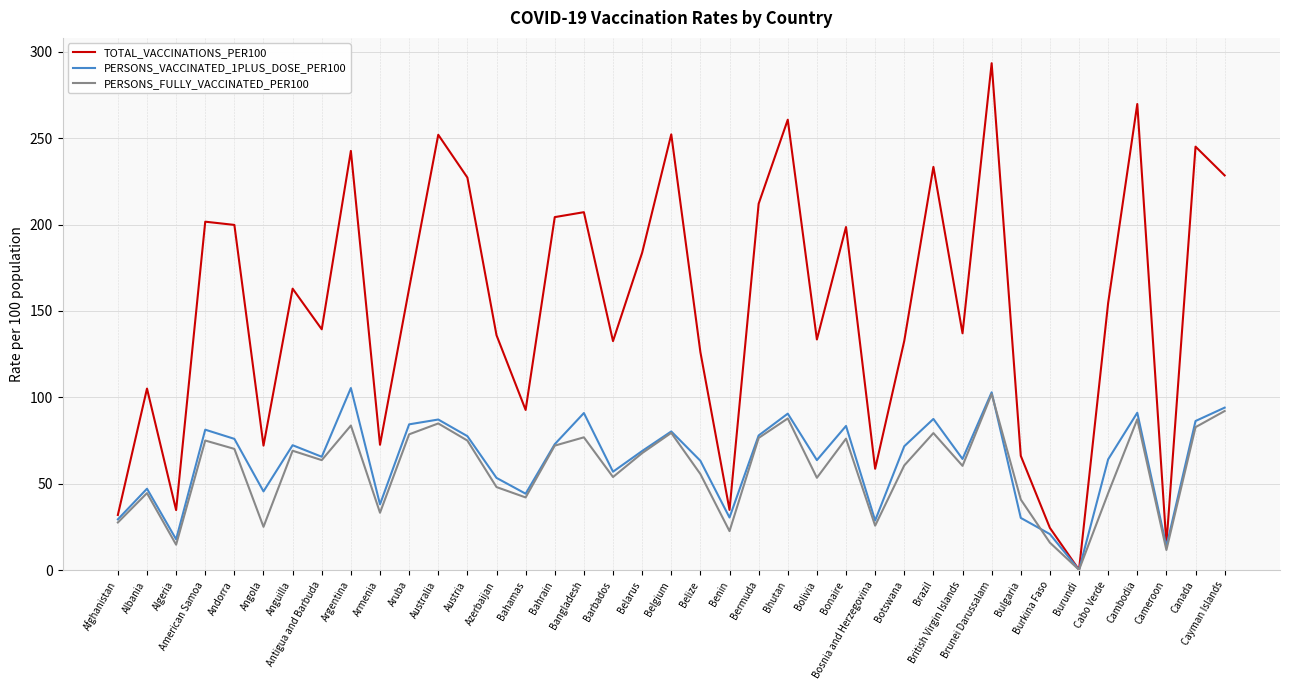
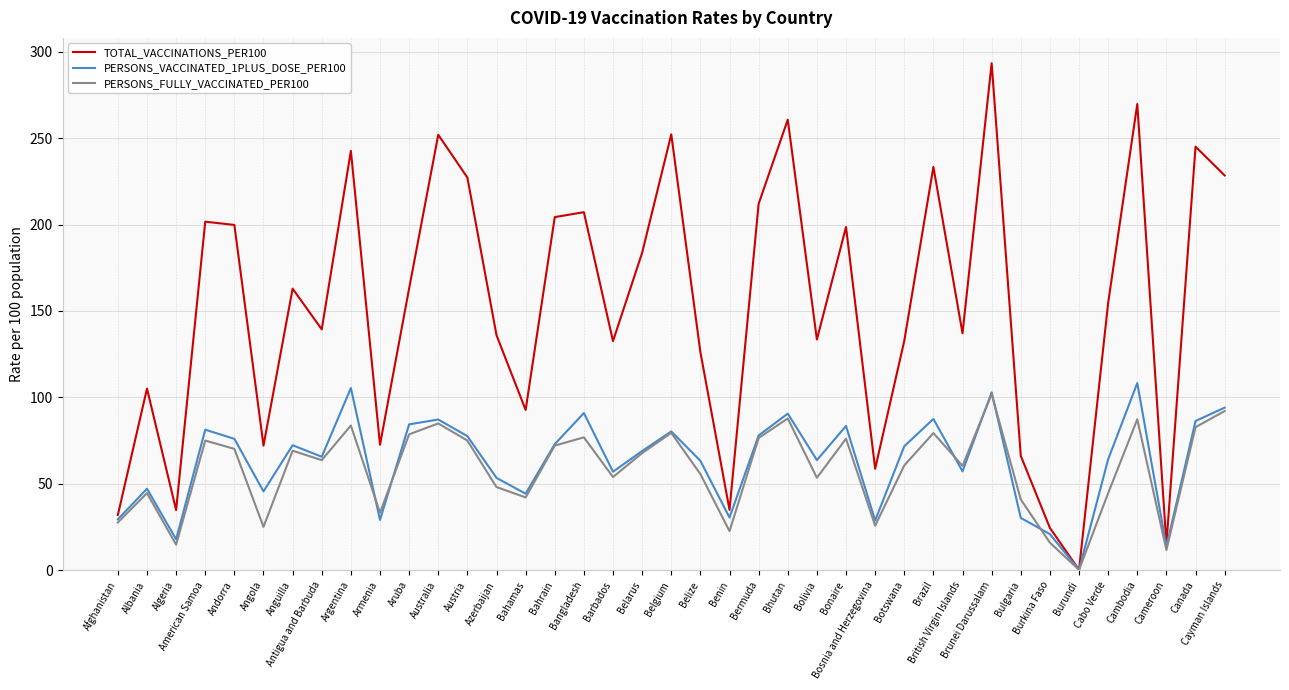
  {
    "TOTAL_VACCINATIONS_PER100": {
      "Afghanistan": 32,
      "Albania": 105,
      "Algeria": 35,
      "American Samoa": 202,
      "Andorra": 200,
      "Angola": 72,
      "Anguilla": 163,
      "Antigua and Barbuda": 139,
      "Argentina": 243,
      "Armenia": 73,
      "Aruba": 163,
      "Australia": 252,
      "Austria": 227,
      "Azerbaijan": 136,
      "Bahamas": 93,
      "Bahrain": 204,
      "Bangladesh": 207,
      "Barbados": 133,
      "Belarus": 184,
      "Belgium": 252,
      "Belize": 126,
      "Benin": 35,
      "Bermuda": 212,
      "Bhutan": 261,
      "Bolivia": 134,
      "Bonaire": 199,
      "Bosnia and Herzegovina": 59,
      "Botswana": 133,
      "Brazil": 233,
      "British Virgin Islands": 137,
      "Brunei Darussalam": 293,
      "Bulgaria": 66,
      "Burkina Faso": 24,
      "Cabo Verde": 155,
      "Cambodia": 270,
      "Canada": 245,
      "Cayman Islands": 228
    },
    "PERSONS_VACCINATED_1PLUS_DOSE_PER100": {
      "Afghanistan": 29,
      "Albania": 47,
      "Algeria": 18,
      "American Samoa": 81,
      "Andorra": 76,
      "Angola": 46,
      "Anguilla": 72,
      "Antigua and Barbuda": 66,
      "Argentina": 105,
-     "Armenia": 38,
+     "Armenia": 29,
      "Aruba": 84,
      "Australia": 87,
      "Austria": 78,
      "Azerbaijan": 53,
      "Bahamas": 44,
      "Bangladesh": 91,
      "Barbados": 57,
      "Belize": 63,
      "Benin": 30,
      "Bhutan": 91,
      "Bolivia": 64,
      "Bonaire": 83,
      "Bosnia and Herzegovina": 29,
      "Botswana": 72,
      "Brazil": 88,
-     "British Virgin Islands": 64,
+     "British Virgin Islands": 57,
      "Bulgaria": 30,
      "Burkina Faso": 21,
      "Cabo Verde": 64,
-     "Cambodia": 91,
+     "Cambodia": 108,
      "Canada": 86,
      "Cayman Islands": 94
    },
    "PERSONS_FULLY_VACCINATED_PER100": {
      "Afghanistan": 28,
      "Albania": 45,
      "Algeria": 15,
      "American Samoa": 75,
      "Andorra": 70,
      "Angola": 25,
      "Anguilla": 69,
      "Antigua and Barbuda": 64,
      "Argentina": 84,
      "Armenia": 33,
      "Aruba": 79,
      "Australia": 85,
      "Austria": 75,
      "Azerbaijan": 48,
      "Bahamas": 42,
      "Bangladesh": 77,
      "Barbados": 54,
      "Belize": 56,
      "Benin": 23,
      "Bhutan": 88,
      "Bolivia": 53,
      "Bonaire": 76,
      "Bosnia and Herzegovina": 26,
      "Botswana": 61,
      "Brazil": 79,
      "British Virgin Islands": 60,
      "Bulgaria": 41,
      "Burkina Faso": 16,
      "Cabo Verde": 45,
      "Cambodia": 87,
      "Cameroon": 12,
      "Canada": 83,
      "Cayman Islands": 92
    }
  }
